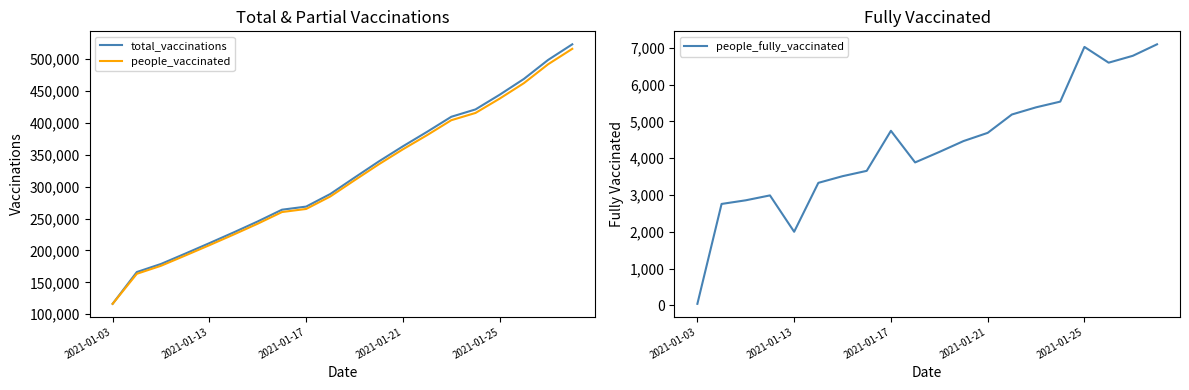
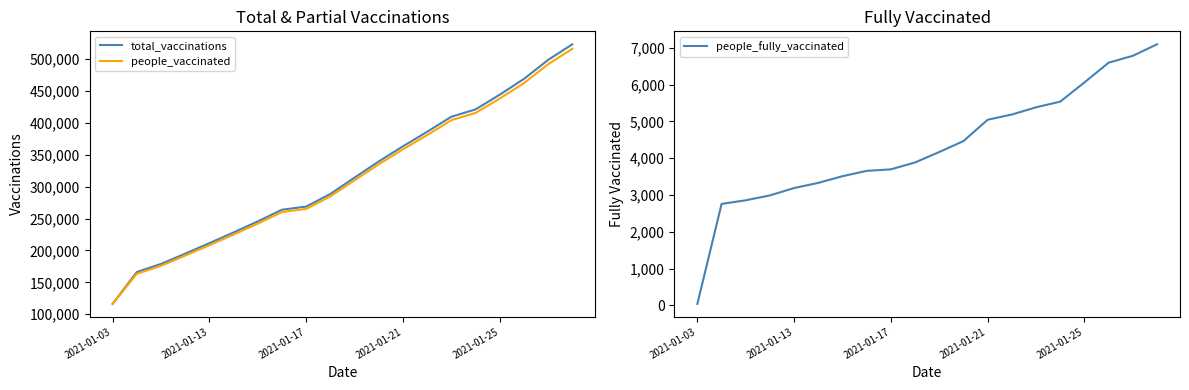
  {
    "Total & Partial Vaccinations": {
      "total_vaccinations": {
        "2021-01-21": "360,000",
        "2021-01-25": "440,000"
      },
      "people_vaccinated": {
        "2021-01-21": "360,000",
        "2021-01-25": "440,000"
      }
    },
    "Fully Vaccinated": {
      "2021-01-03": "0",
-     "2021-01-13": "2,000",
-     "2021-01-17": "4,700",
-     "2021-01-21": "4,700",
-     "2021-01-25": "7,000"
+     "2021-01-13": "3,200",
+     "2021-01-17": "3,700",
+     "2021-01-21": "5,000",
+     "2021-01-25": "6,100"
    }
  }
